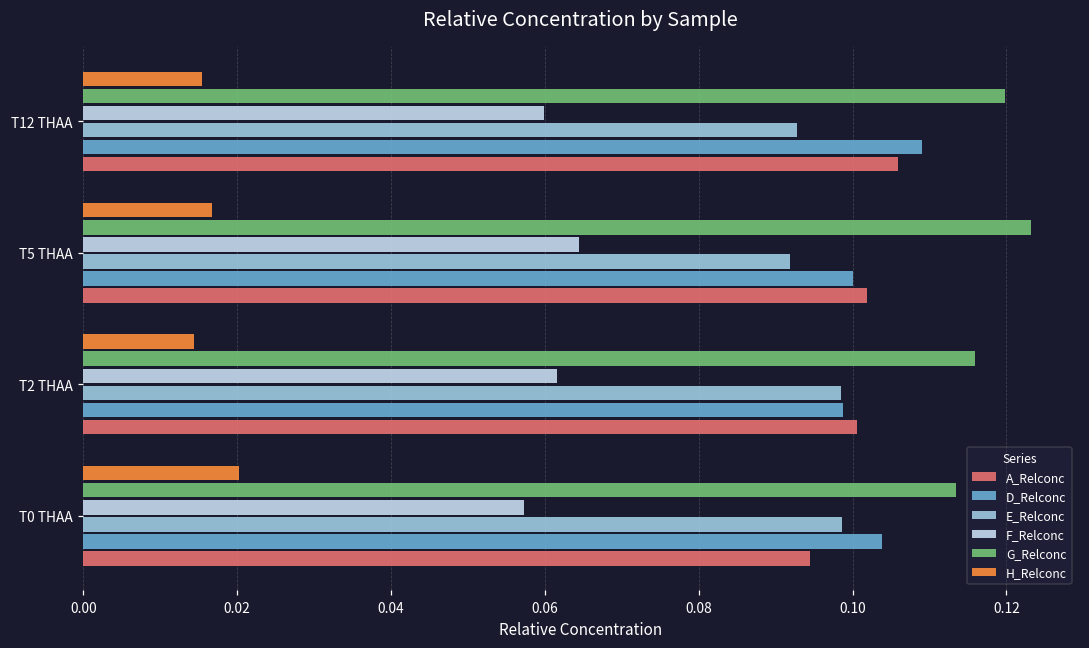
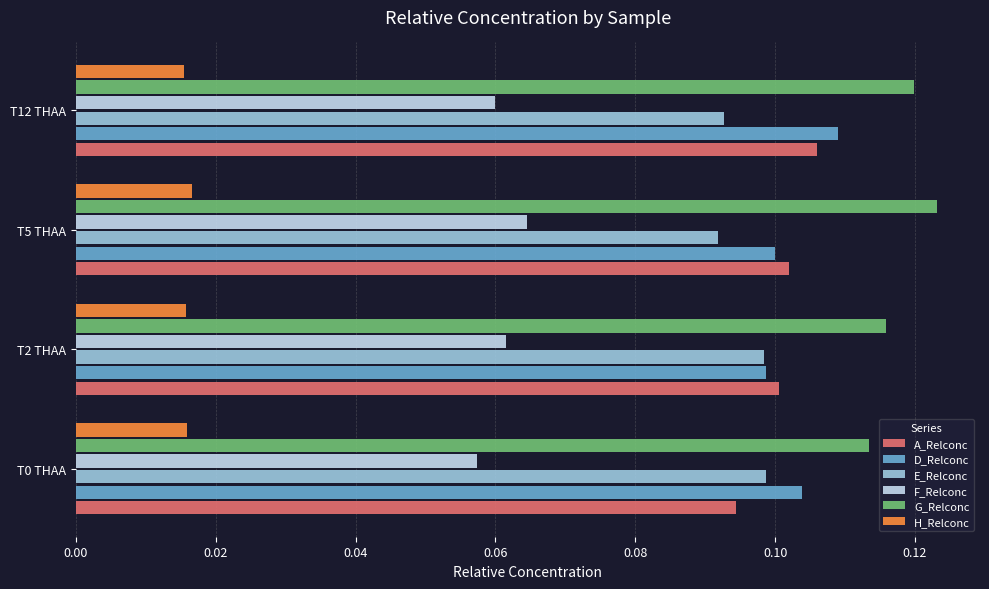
  {
    "A_Relconc": {
      "T12 THAA": 0.106,
      "T5 THAA": 0.102,
      "T2 THAA": 0.101,
      "T0 THAA": 0.094
    },
    "G_Relconc": {
      "T12 THAA": 0.120,
      "T5 THAA": 0.123,
      "T2 THAA": 0.116,
      "T0 THAA": 0.113
    },
    "H_Relconc": {
      "T12 THAA": 0.015,
      "T5 THAA": 0.017,
-     "T2 THAA": 0.014,
-     "T0 THAA": 0.020
+     "T2 THAA": 0.016,
+     "T0 THAA": 0.016
    }
  }
